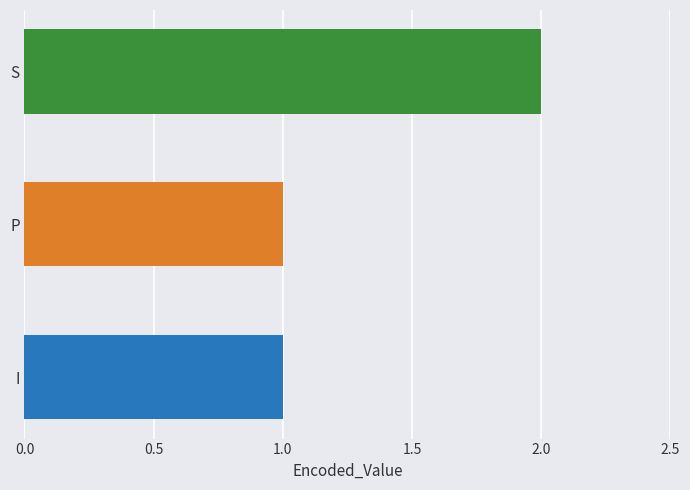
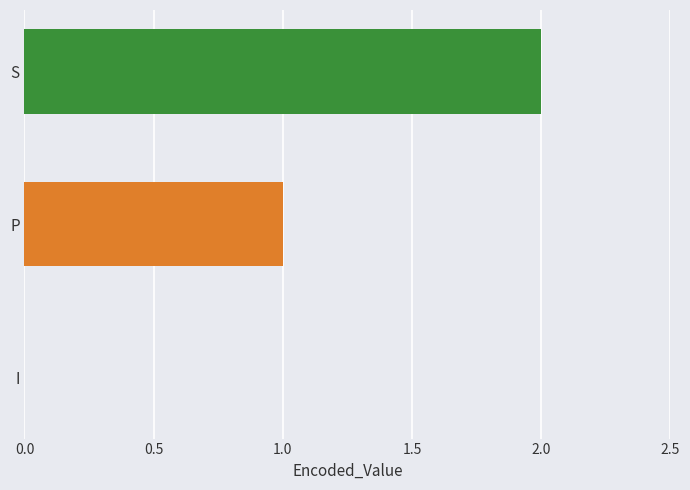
  {
    "S": 2,
    "P": 1,
-   "I": 1
+   "I": 0
  }
